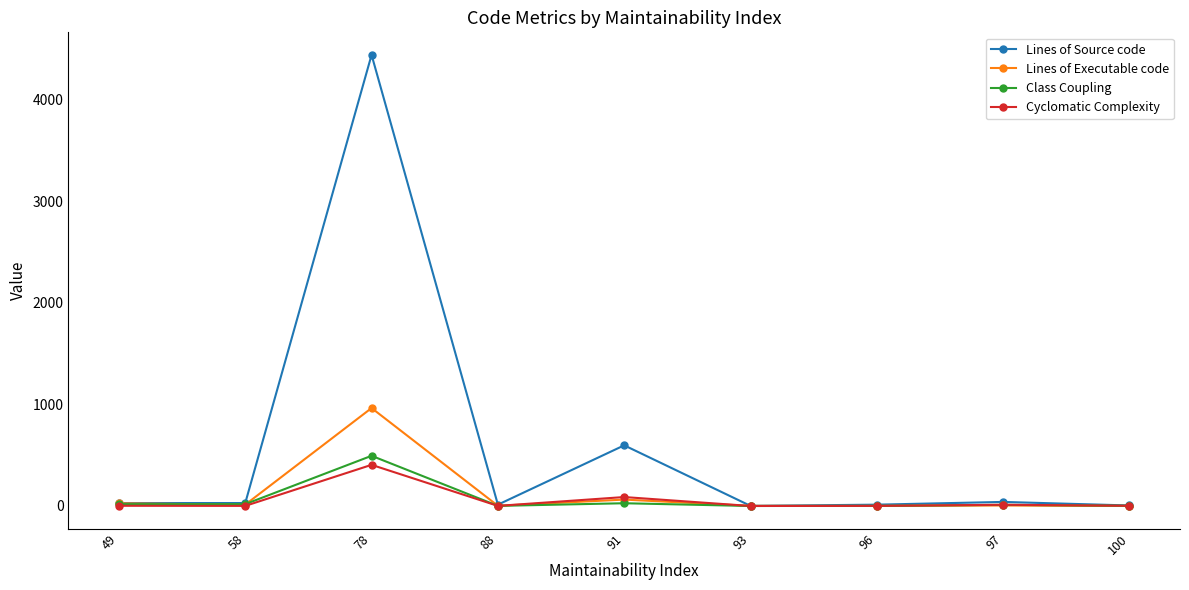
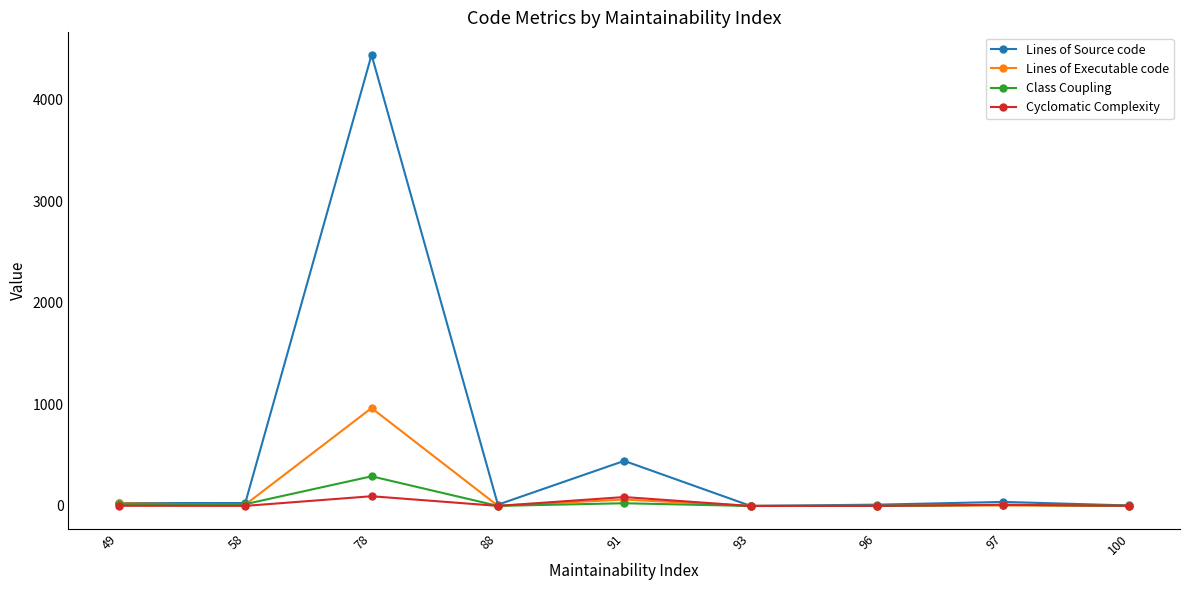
  {
    "Lines of Source code": {
      "78": 4440,
-     "91": 600,
+     "91": 440,
      "97": 40
    },
    "Lines of Executable code": {
      "78": 960,
      "91": 60
    },
    "Class Coupling": {
-     "78": 490,
+     "78": 290,
      "91": 30
    },
    "Cyclomatic Complexity": {
-     "78": 410,
+     "78": 100,
      "91": 90
    }
  }
